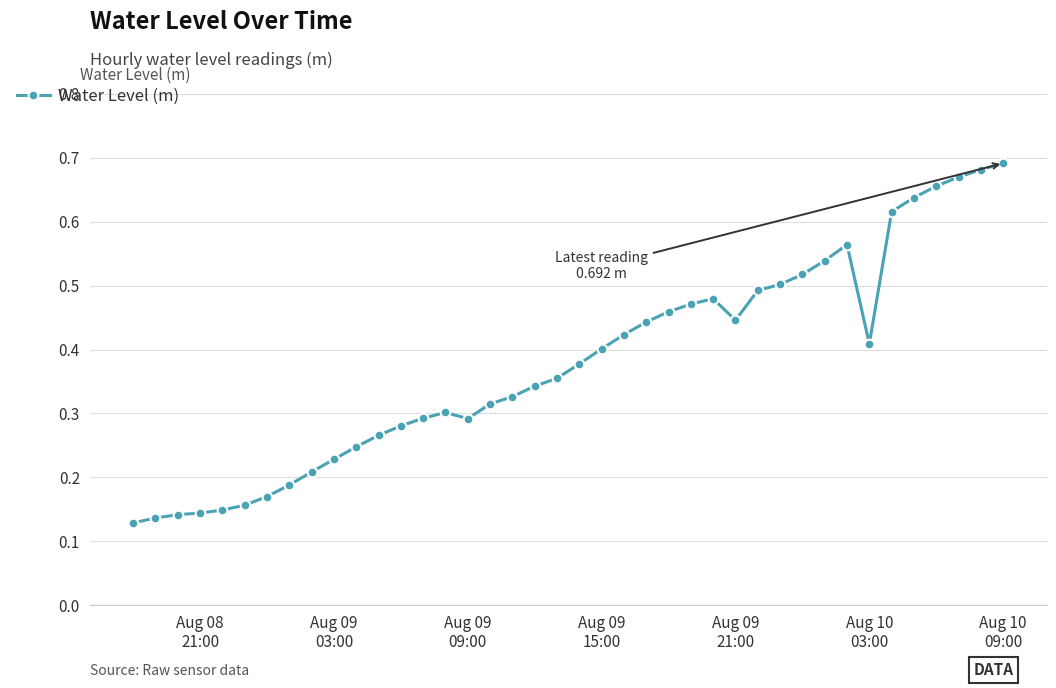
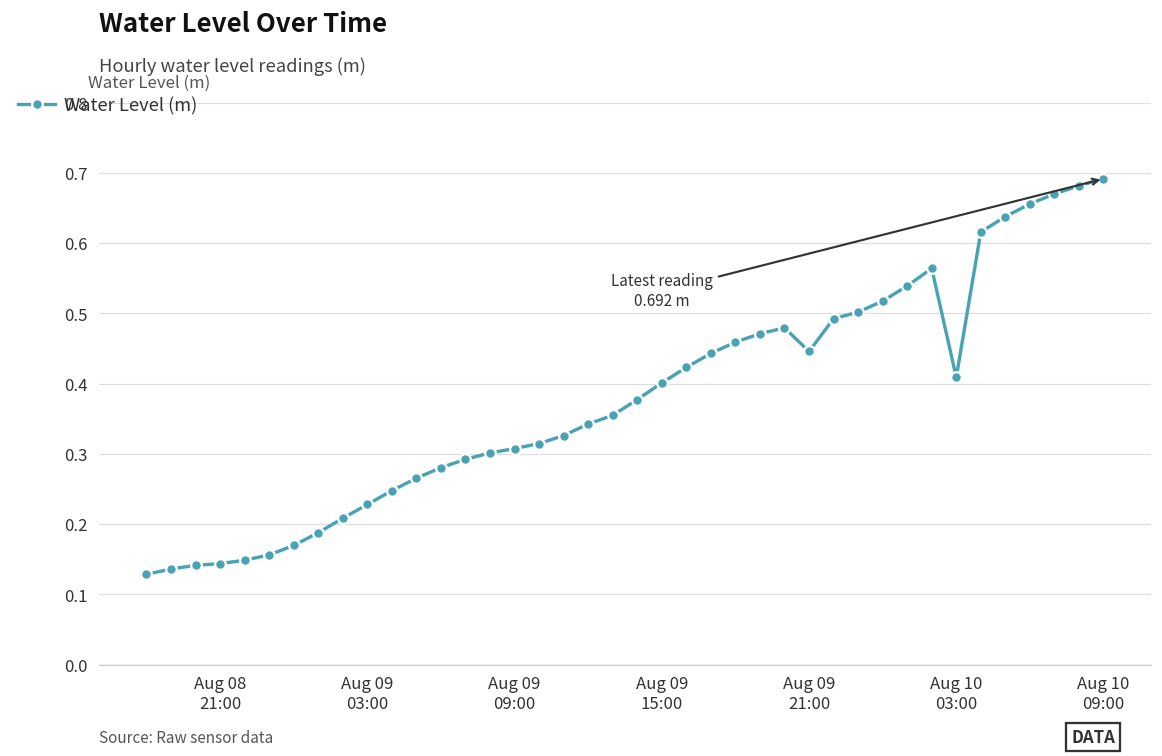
  {
    "Aug 08 21:00": 0.14,
    "Aug 09 03:00": 0.23,
-   "Aug 09 09:00": 0.29,
+   "Aug 09 09:00": 0.31,
    "Aug 09 15:00": 0.40,
    "Aug 09 21:00": 0.45,
    "Aug 10 03:00": 0.41,
    "Aug 10 09:00": 0.69
  }
